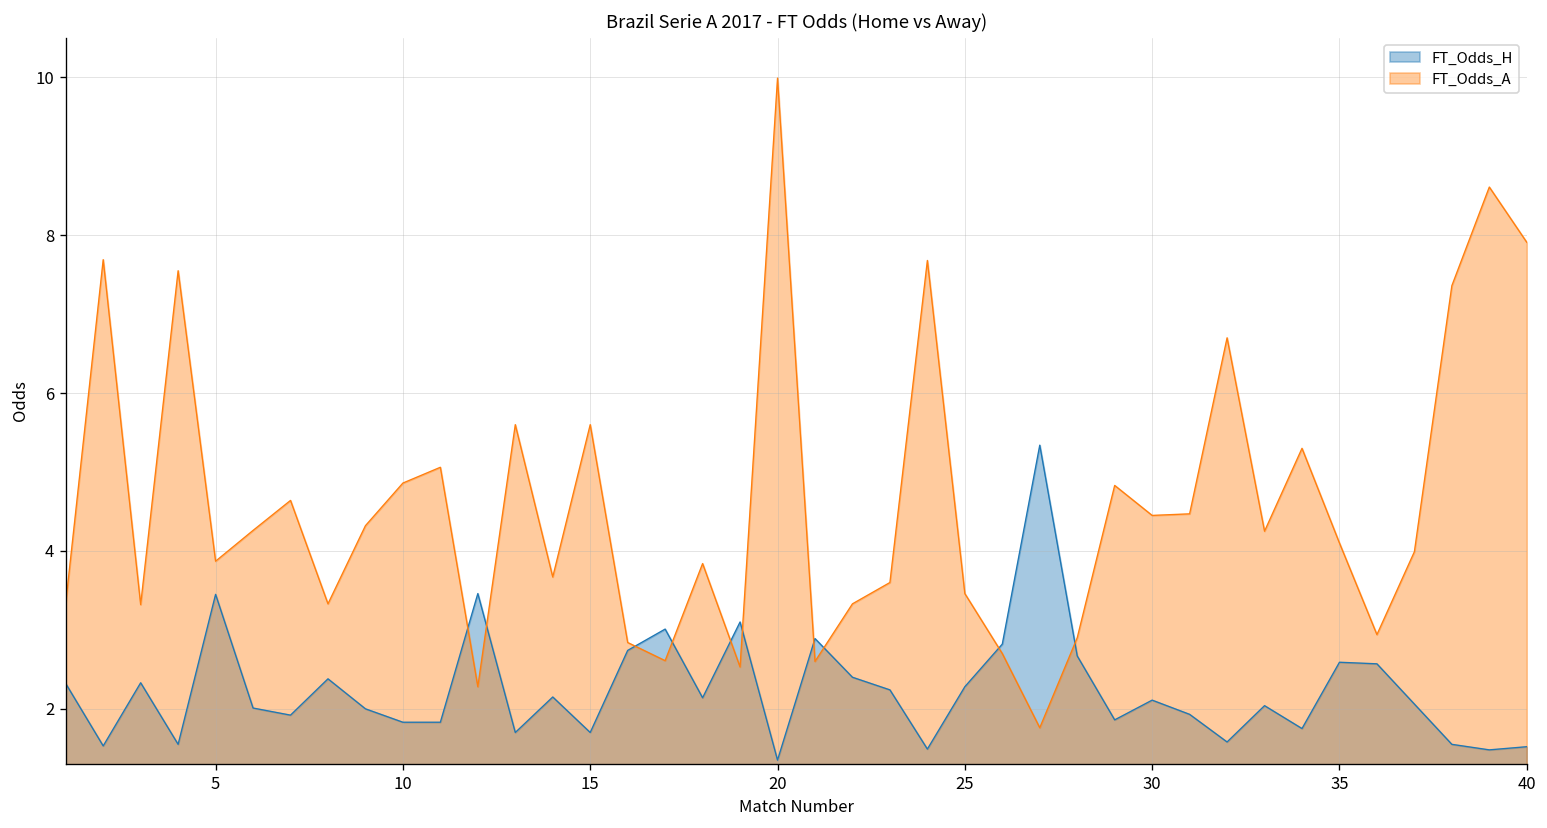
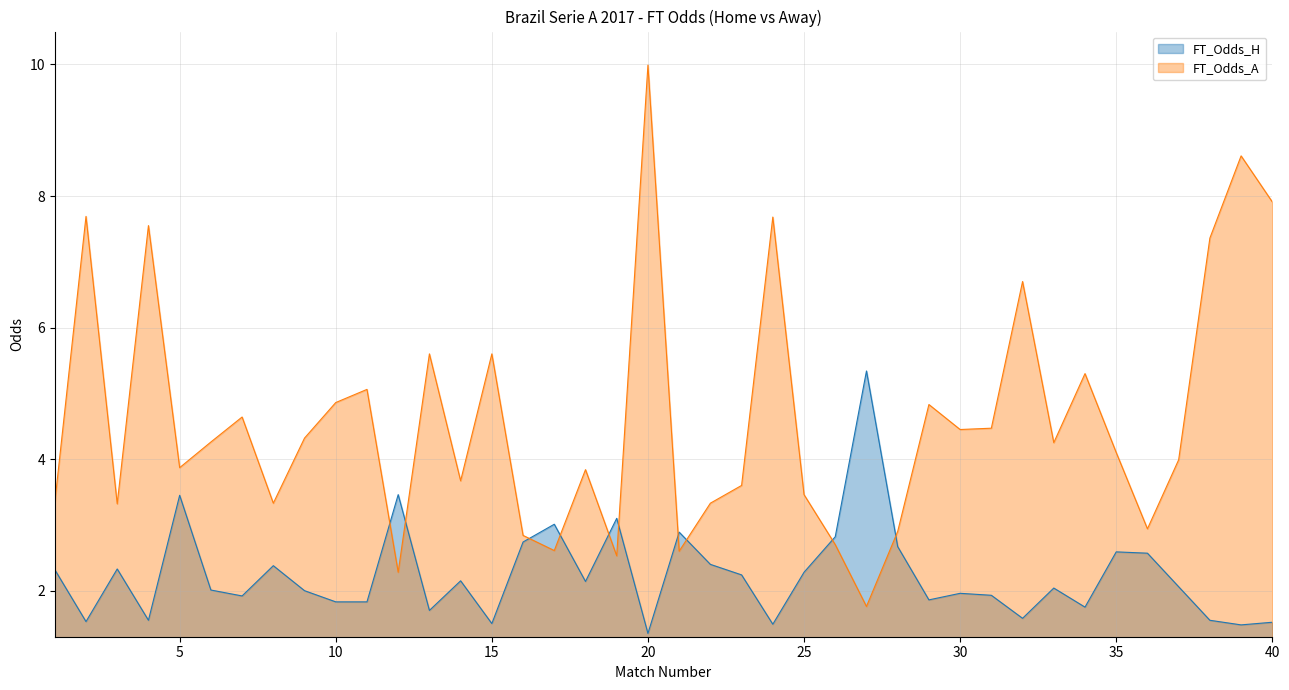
  {
    "FT_Odds_H": {
      "5": 3.5,
      "10": 1.8,
-     "15": 1.7,
+     "15": 1.5,
      "20": 1.4,
      "25": 2.3,
-     "30": 2.1,
+     "30": 2.0,
      "35": 2.6,
      "40": 1.5
    },
    "FT_Odds_A": {
      "5": 3.9,
      "10": 4.9,
      "15": 5.6,
      "20": 10.0,
      "25": 3.5,
      "30": 4.5,
      "35": 4.1,
      "40": 7.9
    }
  }
